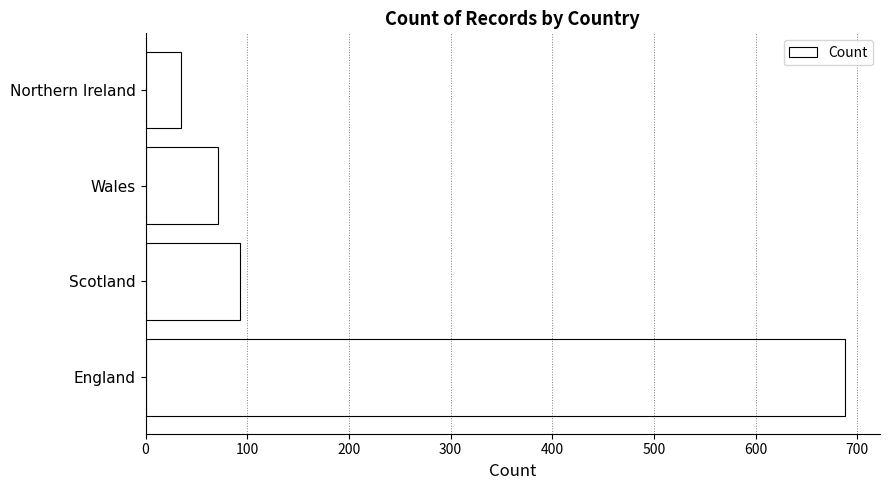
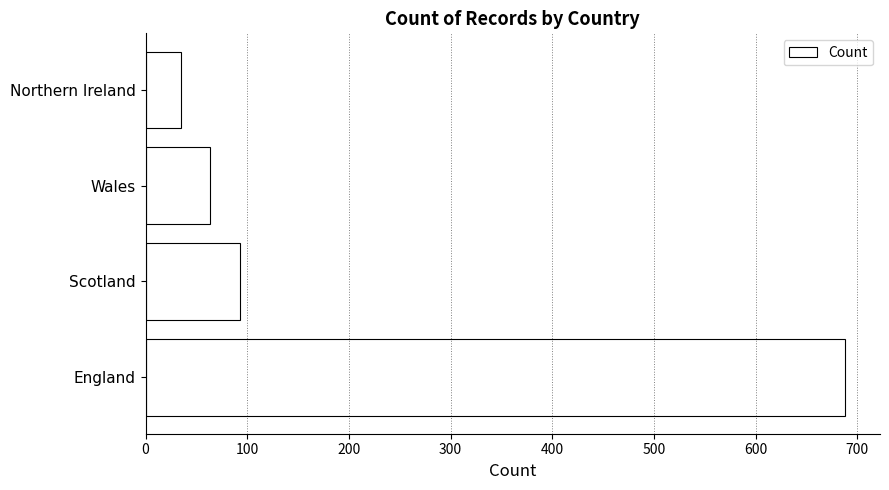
  {
    "Northern Ireland": 35,
-   "Wales": 71,
+   "Wales": 63,
    "Scotland": 93,
    "England": 688
  }
